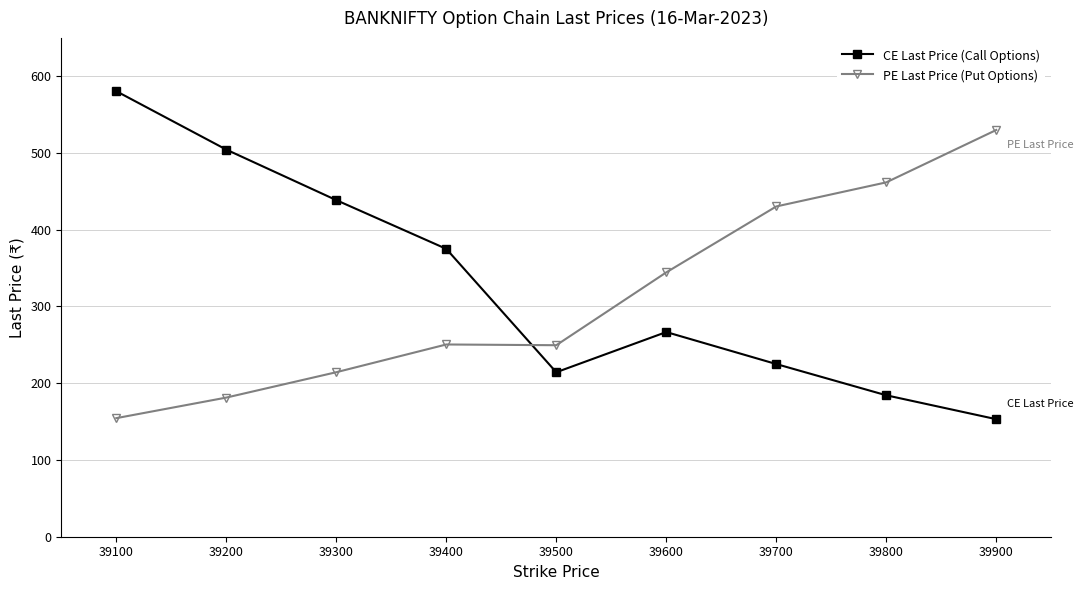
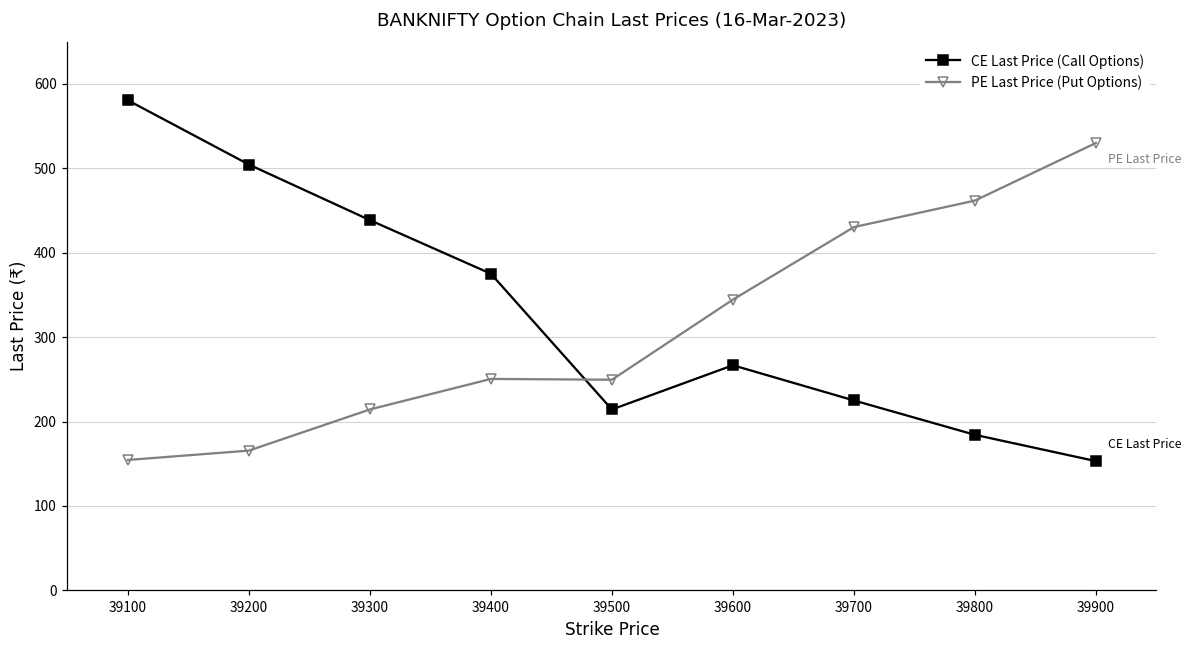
  {
    "CE Last Price (Call Options)": {
      "39100": 580,
      "39200": 500,
      "39300": 440,
      "39400": 380,
      "39500": 210,
      "39600": 270,
      "39700": 230,
      "39800": 180,
      "39900": 150
    },
    "PE Last Price (Put Options)": {
      "39100": 150,
-     "39200": 180,
+     "39200": 170,
      "39300": 210,
      "39400": 250,
      "39500": 250,
      "39600": 340,
      "39700": 430,
      "39800": 460,
      "39900": 530
    }
  }
